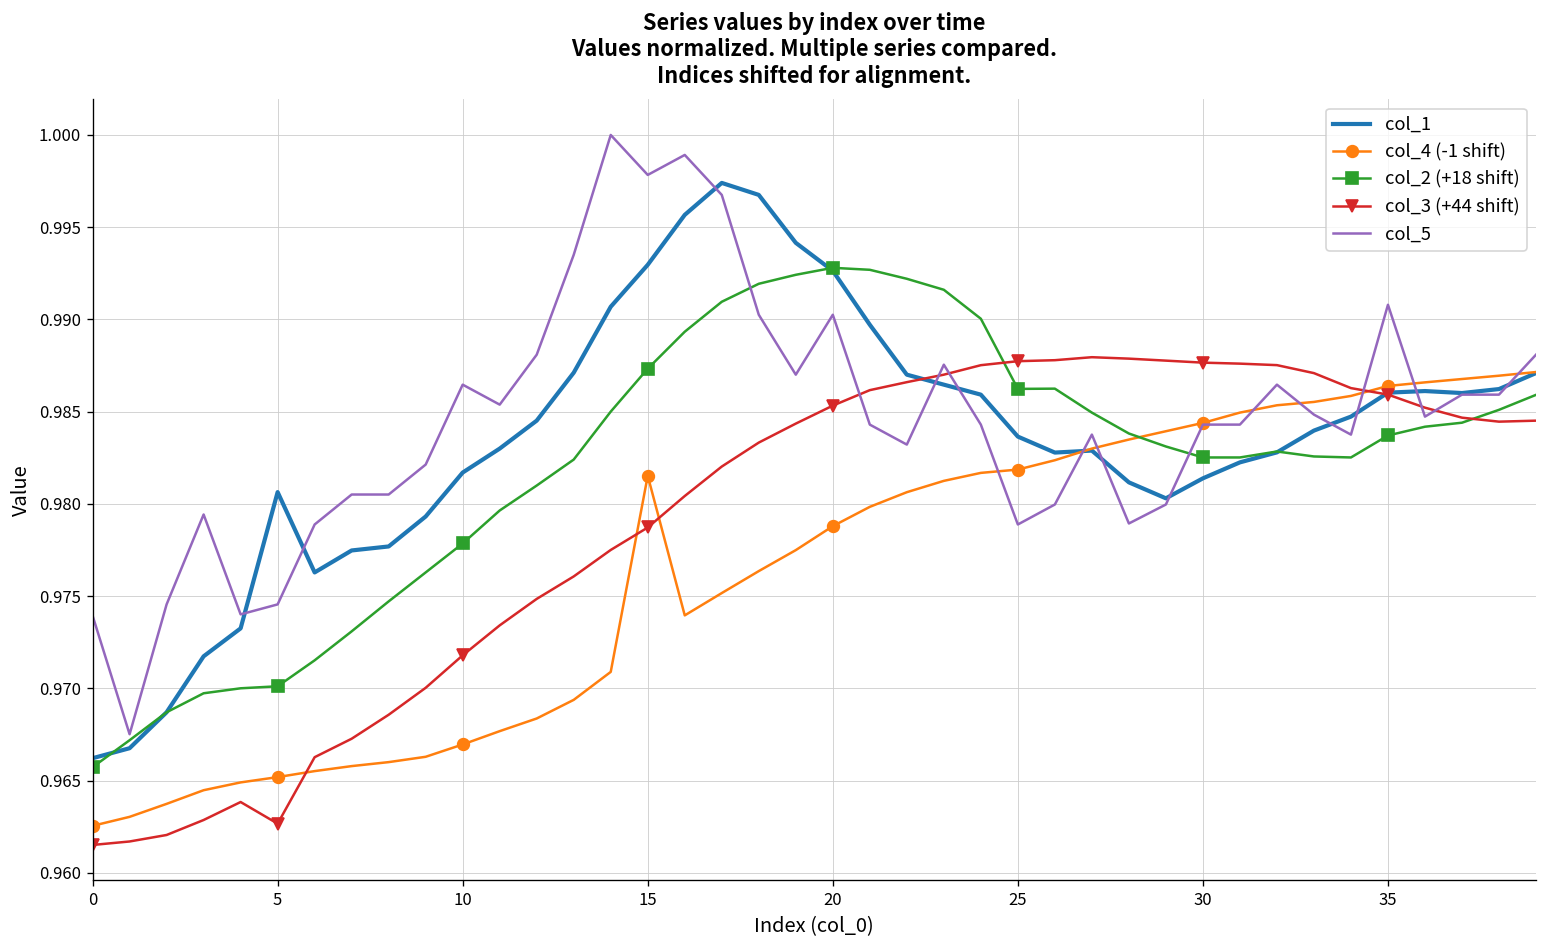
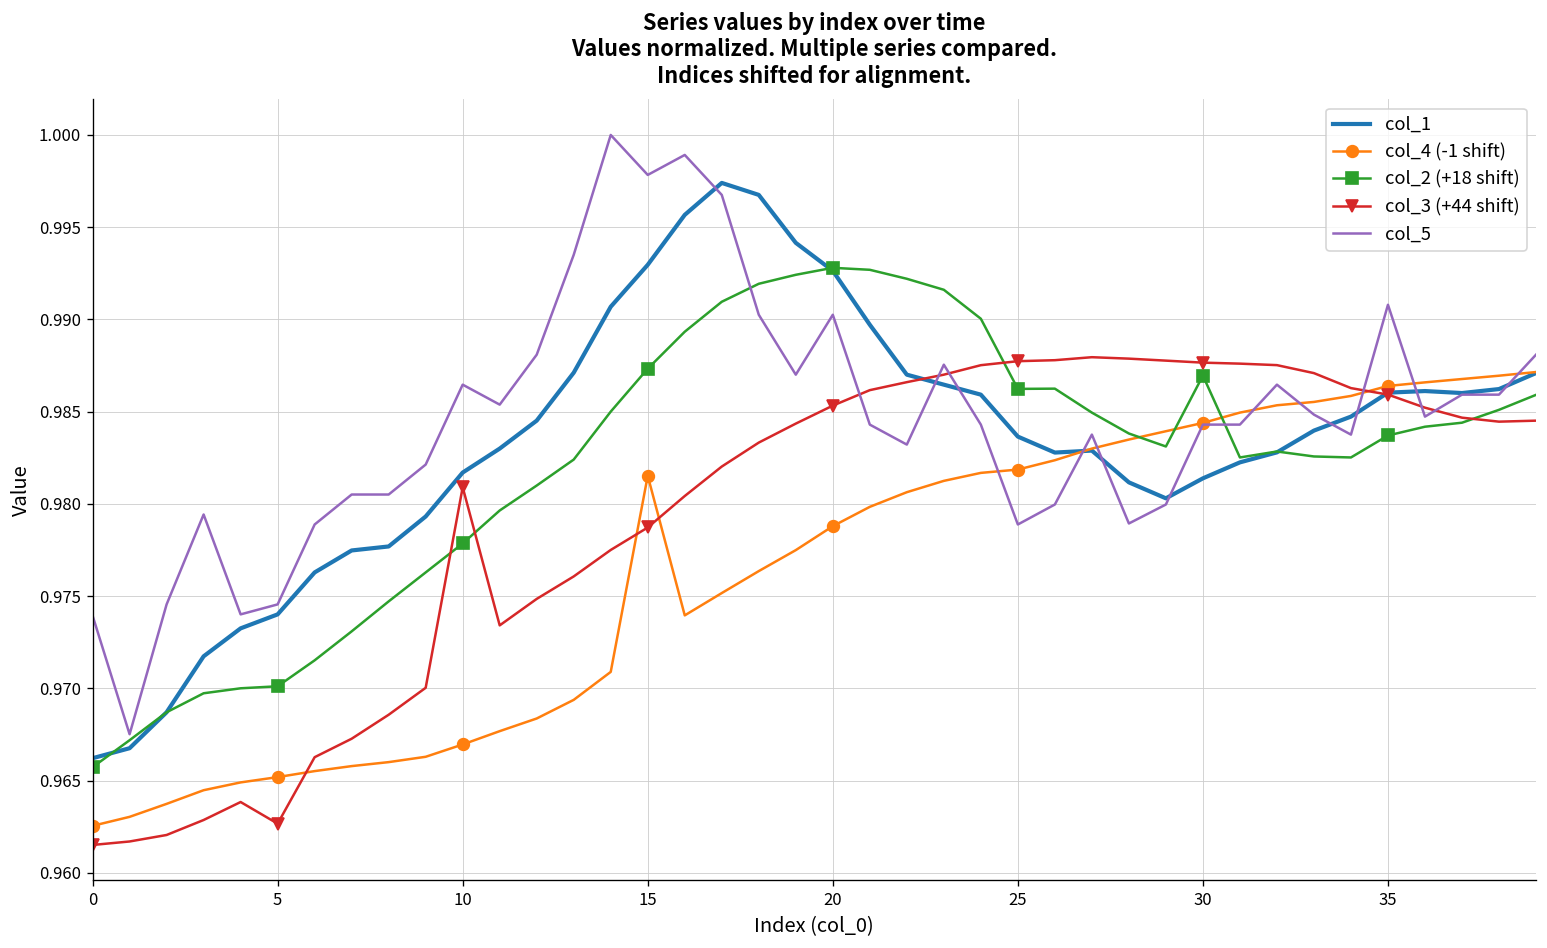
  {
    "col_1": {
      "0": 0.9662,
-     "5": 0.9806,
+     "5": 0.9740,
      "10": 0.9817,
      "15": 0.9930,
      "25": 0.9836,
      "30": 0.9814
    },
    "col_4 (-1 shift)": {
      "0": 0.9625,
      "5": 0.9652,
      "10": 0.9670,
      "15": 0.9815,
      "20": 0.9788,
      "25": 0.9819,
      "35": 0.9864
    },
    "col_2 (+18 shift)": {
      "0": 0.9657,
      "5": 0.9701,
      "10": 0.9779,
      "15": 0.9873,
      "25": 0.9862,
-     "30": 0.9825,
+     "30": 0.9870,
      "35": 0.9837
    },
    "col_3 (+44 shift)": {
      "0": 0.9615,
      "5": 0.9627,
-     "10": 0.9718,
+     "10": 0.9809,
      "15": 0.9787,
      "20": 0.9853,
      "25": 0.9877,
      "30": 0.9877
    },
    "col_5": {
      "0": 0.9739,
      "5": 0.9746,
      "10": 0.9865,
      "15": 0.9978,
      "20": 0.9903,
      "25": 0.9789,
      "35": 0.9908
    }
  }
